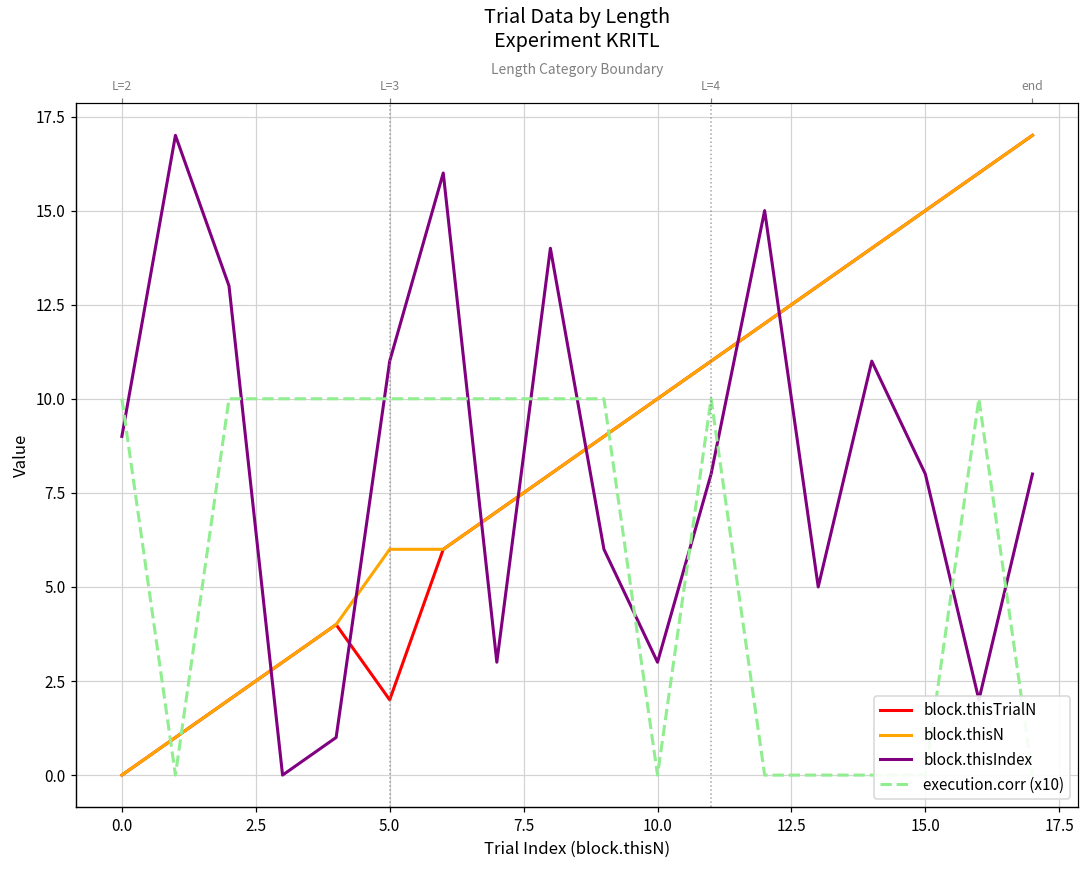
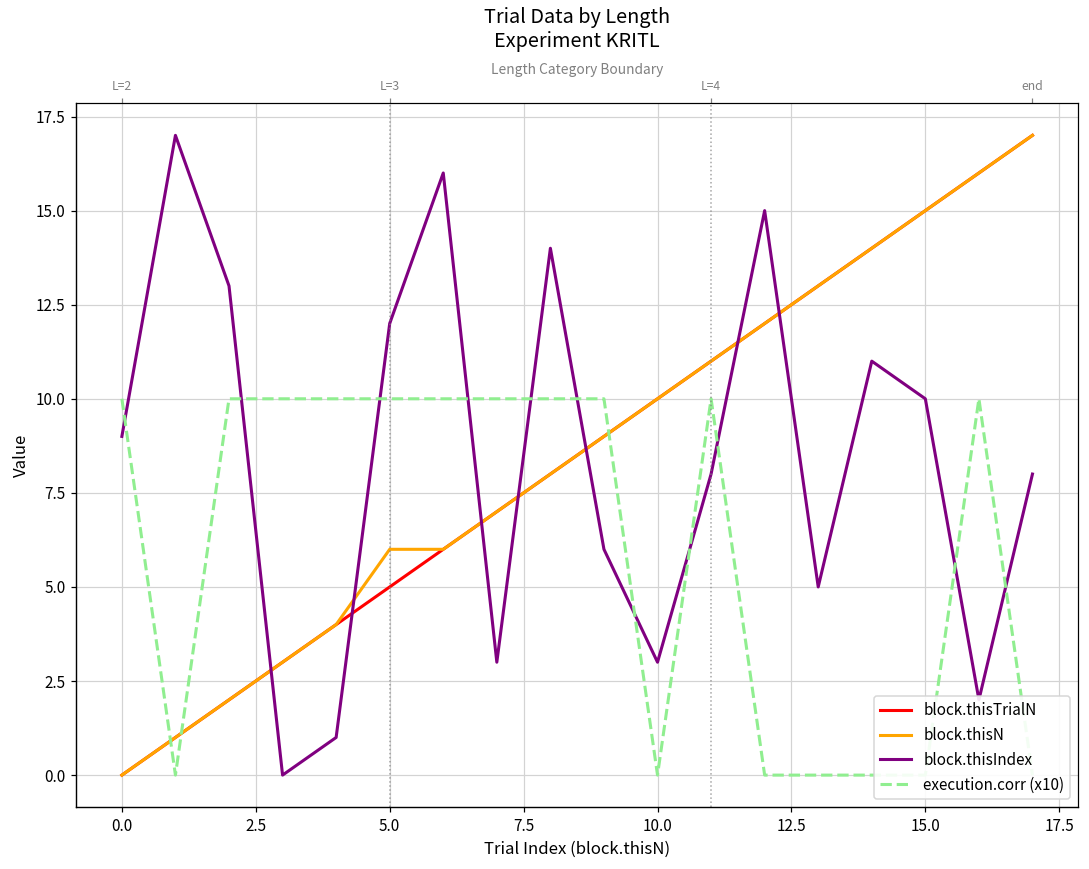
  {
    "block.thisTrialN": {
-     "5.0": 2
+     "5.0": 5
    },
    "block.thisN": {
      "5.0": 6
    },
    "block.thisIndex": {
      "0.0": 9,
-     "5.0": 11,
+     "5.0": 12,
      "10.0": 3,
      "L=4": 8,
-     "15.0": 8,
+     "15.0": 10,
      "end": 8
    },
    "execution.corr (x10)": {
      "0.0": 10,
      "5.0": 10,
      "10.0": 0,
      "L=4": 10
    }
  }
